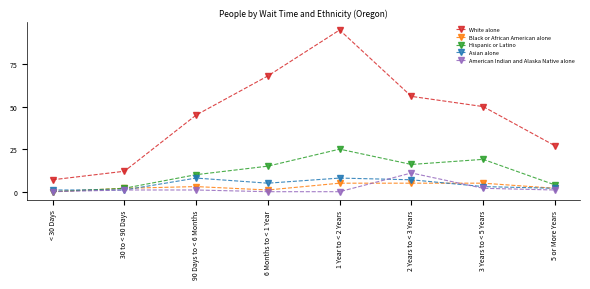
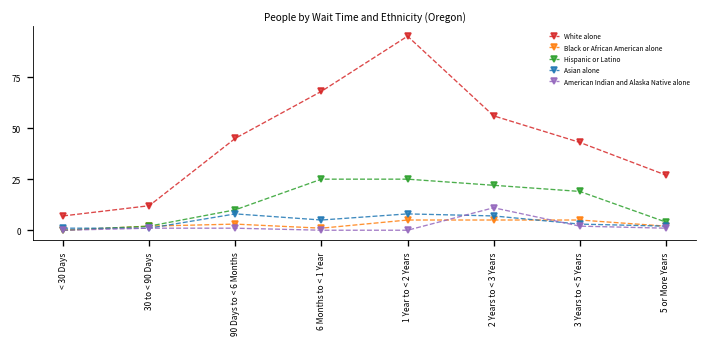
  {
    "White alone": {
      "< 30 Days": 7,
      "30 to < 90 Days": 12,
      "90 Days to < 6 Months": 45,
      "6 Months to < 1 Year": 68,
      "1 Year to < 2 Years": 95,
      "2 Years to < 3 Years": 56,
-     "3 Years to < 5 Years": 50,
+     "3 Years to < 5 Years": 43,
      "5 or More Years": 27
    },
    "Black or African American alone": {
      "90 Days to < 6 Months": 3,
      "1 Year to < 2 Years": 5,
      "2 Years to < 3 Years": 5,
      "3 Years to < 5 Years": 5
    },
    "Hispanic or Latino": {
      "90 Days to < 6 Months": 10,
-     "6 Months to < 1 Year": 15,
+     "6 Months to < 1 Year": 25,
      "1 Year to < 2 Years": 25,
-     "2 Years to < 3 Years": 16,
+     "2 Years to < 3 Years": 22,
      "3 Years to < 5 Years": 19,
      "5 or More Years": 4
    },
    "Asian alone": {
      "90 Days to < 6 Months": 8,
      "6 Months to < 1 Year": 5,
      "1 Year to < 2 Years": 8,
      "2 Years to < 3 Years": 7
    },
    "American Indian and Alaska Native alone": {
      "90 Days to < 6 Months": 1,
      "1 Year to < 2 Years": 0,
      "2 Years to < 3 Years": 11
    }
  }
